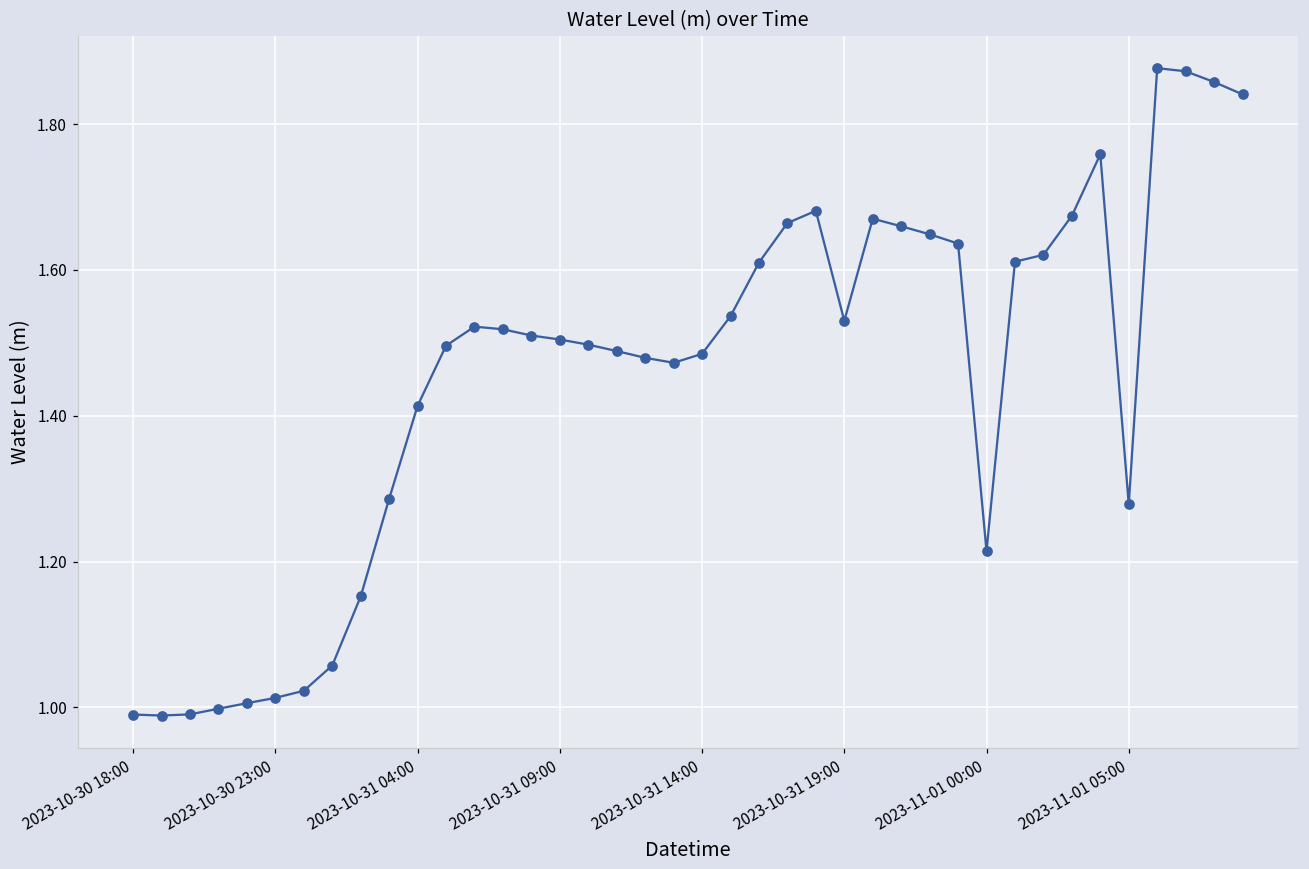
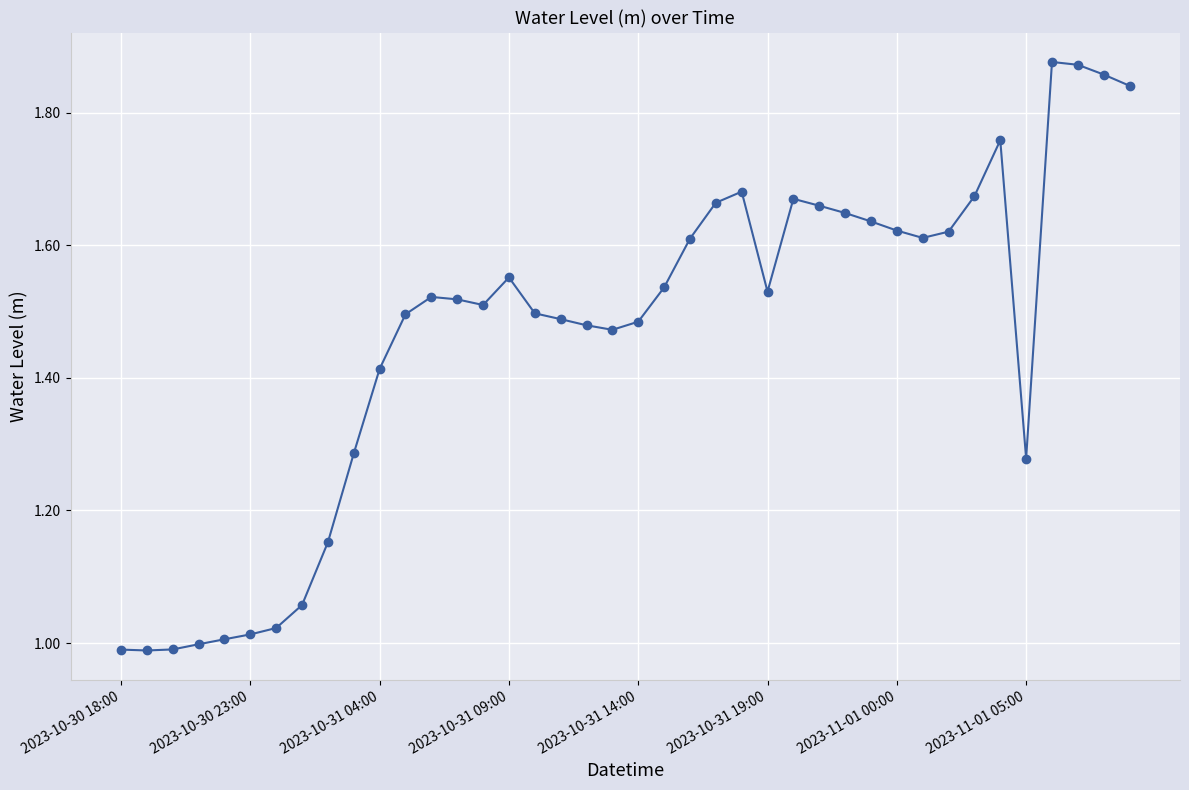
  {
    "2023-10-30 18:00": 0.99,
    "2023-10-30 23:00": 1.01,
    "2023-10-31 04:00": 1.41,
-   "2023-10-31 09:00": 1.50,
+   "2023-10-31 09:00": 1.55,
    "2023-10-31 14:00": 1.48,
    "2023-10-31 19:00": 1.53,
-   "2023-11-01 00:00": 1.21,
+   "2023-11-01 00:00": 1.62,
    "2023-11-01 05:00": 1.28
  }
